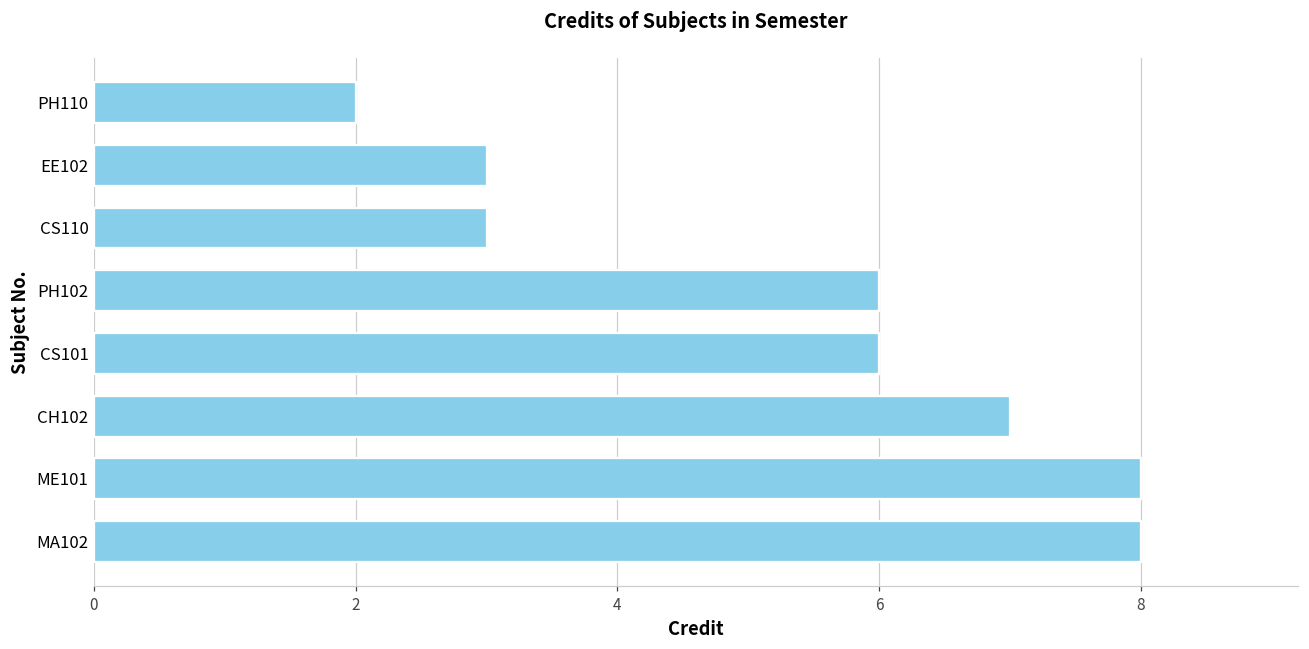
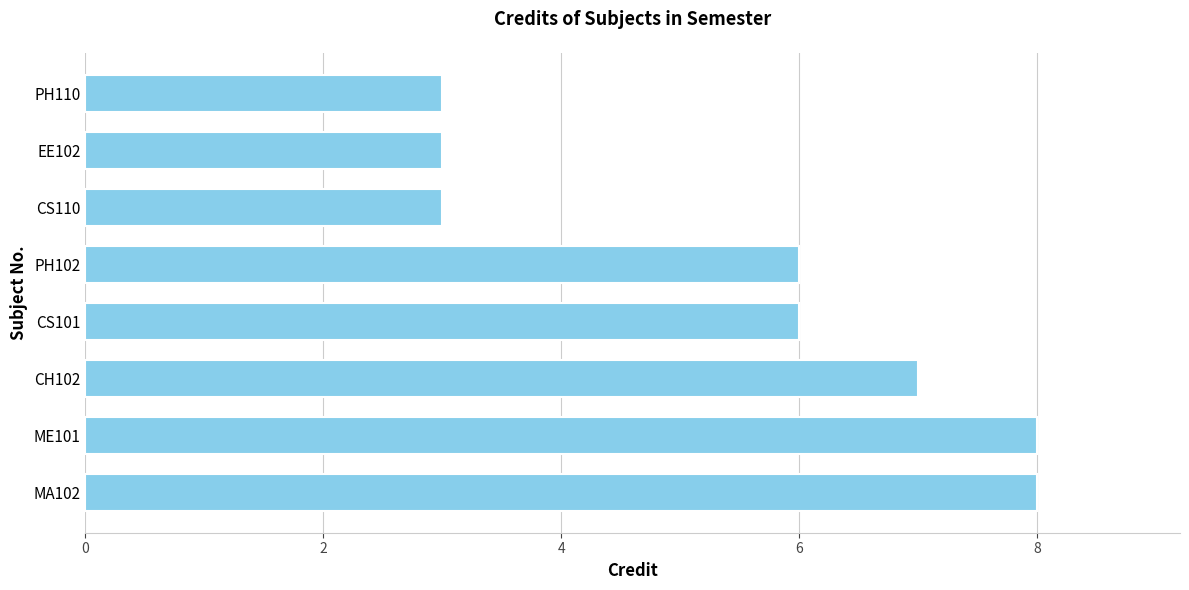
  {
-   "PH110": 2,
+   "PH110": 3,
    "EE102": 3,
    "CS110": 3,
    "PH102": 6,
    "CS101": 6,
    "CH102": 7,
    "ME101": 8,
    "MA102": 8
  }
